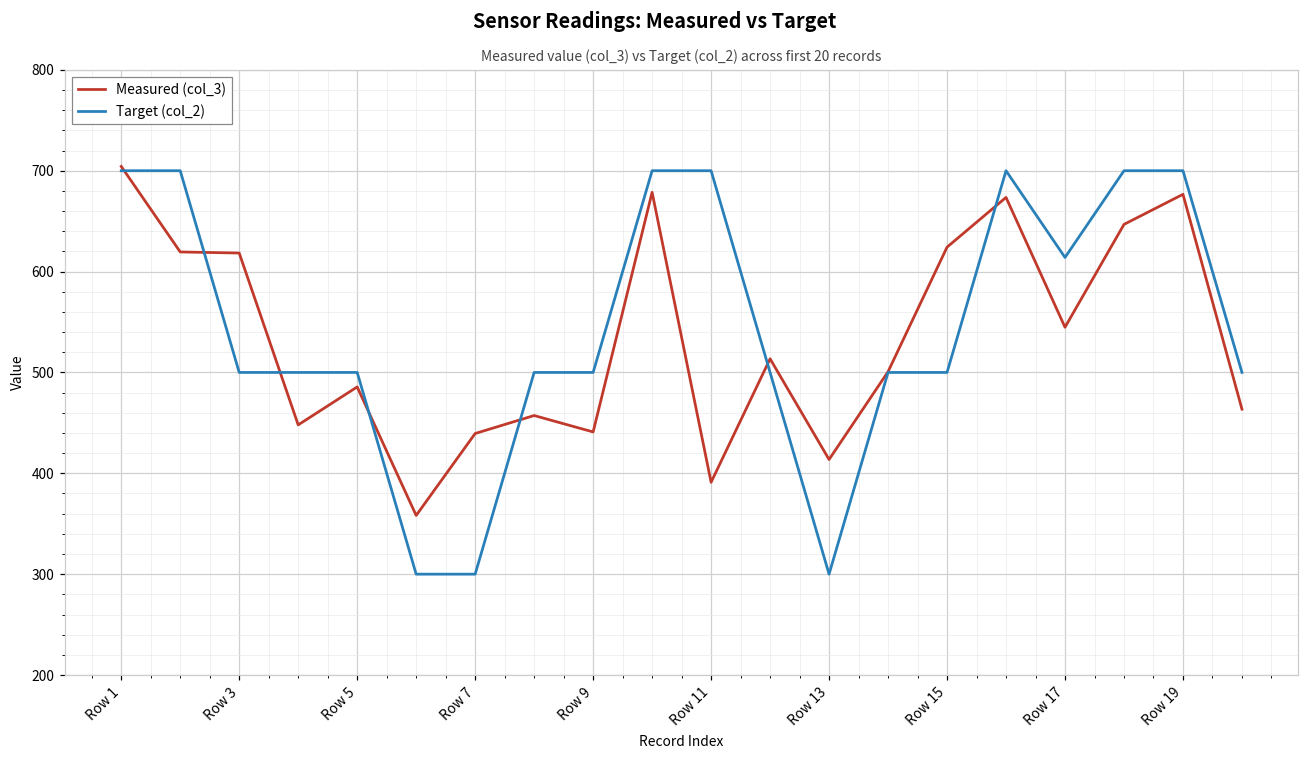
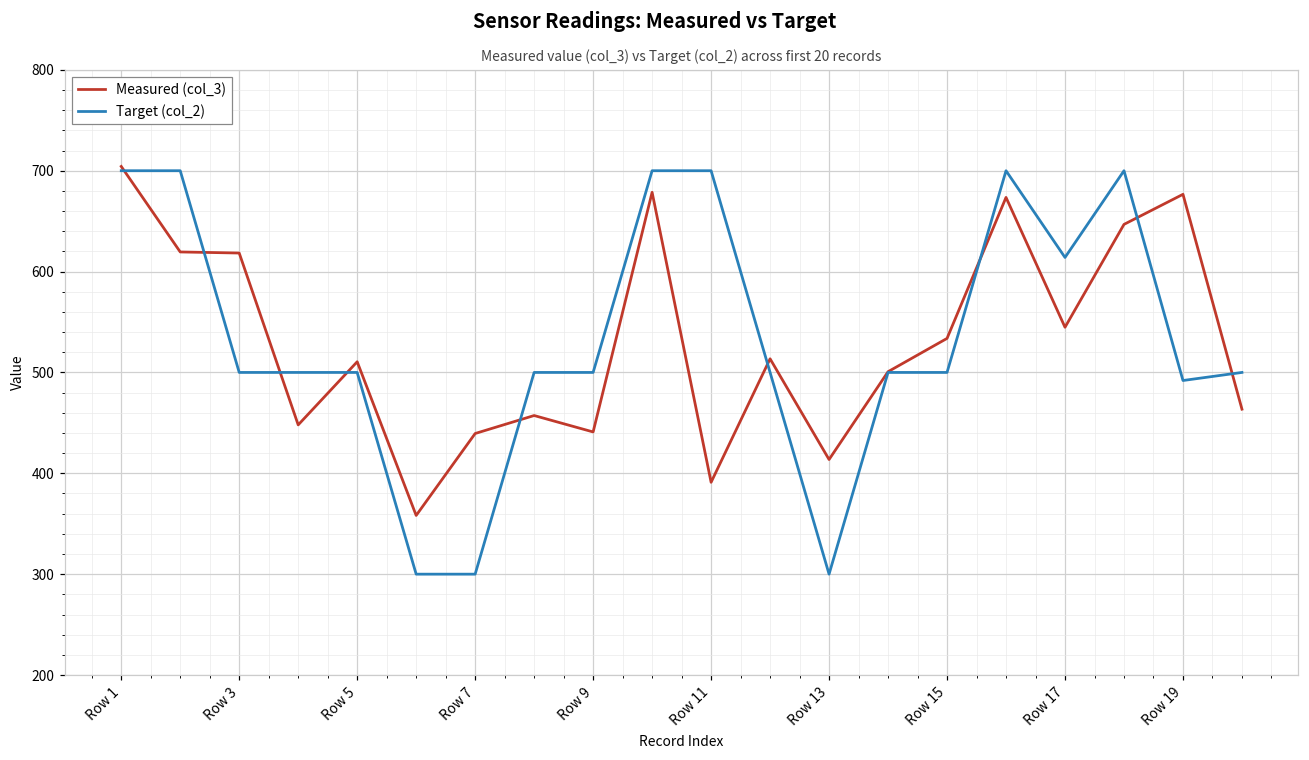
  {
    "Measured (col_3)": {
      "Row 1": 700,
      "Row 3": 620,
-     "Row 5": 490,
+     "Row 5": 510,
      "Row 7": 440,
      "Row 9": 440,
      "Row 11": 390,
      "Row 13": 410,
-     "Row 15": 620,
+     "Row 15": 530,
      "Row 17": 540,
      "Row 19": 680
    },
    "Target (col_2)": {
      "Row 1": 700,
      "Row 3": 500,
      "Row 5": 500,
      "Row 7": 300,
      "Row 9": 500,
      "Row 11": 700,
      "Row 13": 300,
      "Row 15": 500,
      "Row 17": 610,
-     "Row 19": 700
+     "Row 19": 490
    }
  }
